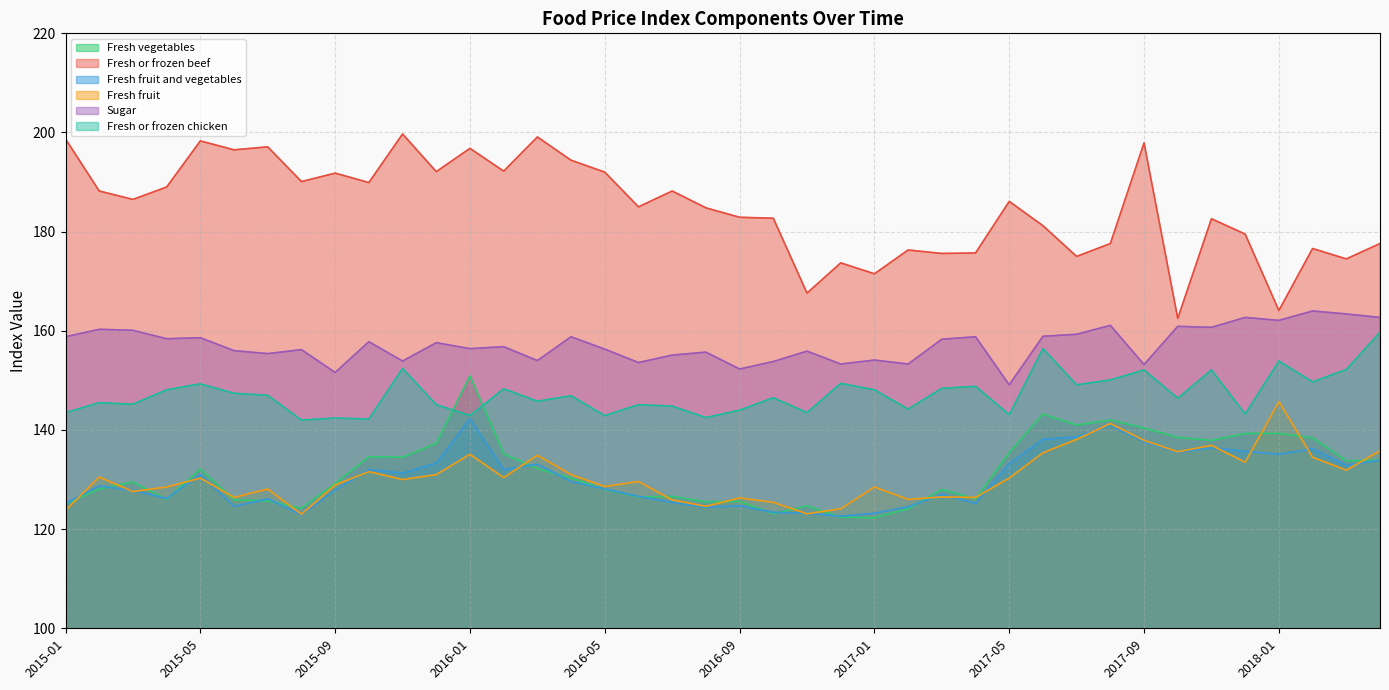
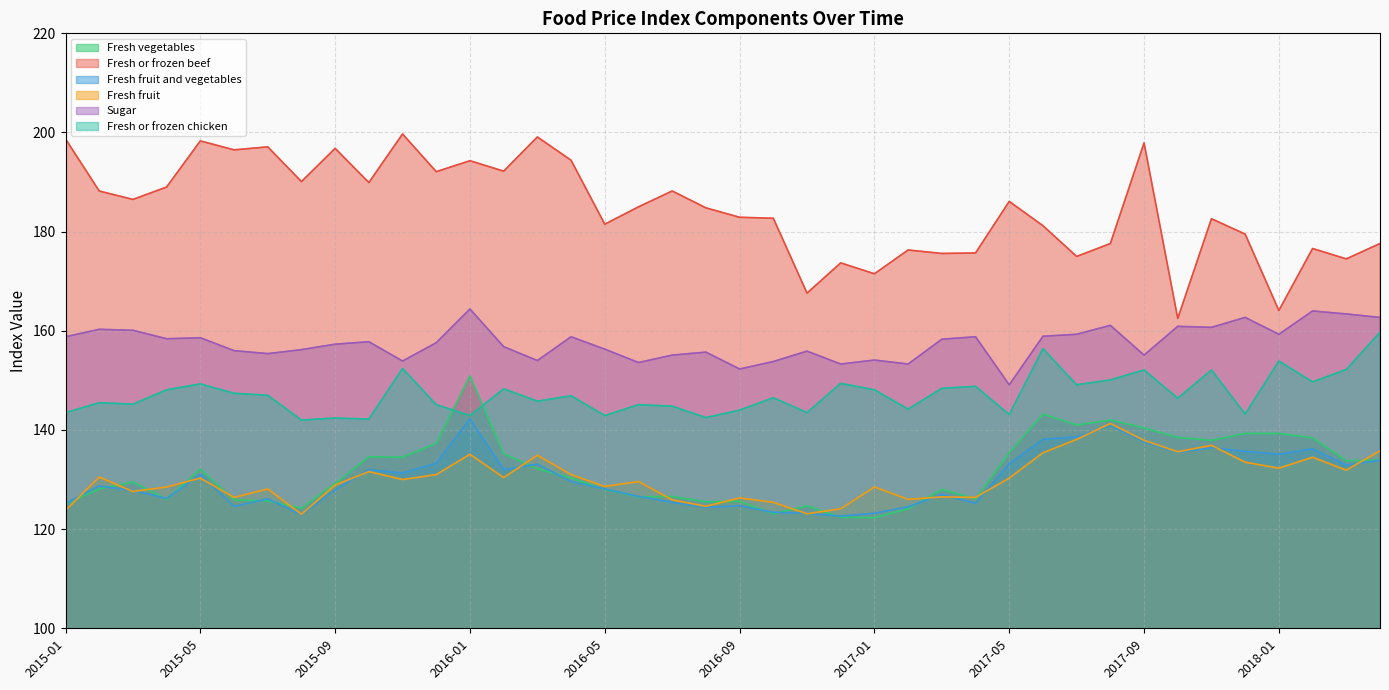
  {
    "Fresh or frozen beef": {
      "2015-01": 199,
      "2015-05": 198,
-     "2015-09": 192,
-     "2016-01": 197,
-     "2016-05": 192,
+     "2015-09": 197,
+     "2016-01": 194,
+     "2016-05": 182,
      "2016-09": 183,
      "2017-01": 172,
      "2017-05": 186,
      "2017-09": 198,
      "2018-01": 164
    },
    "Fresh fruit": {
      "2015-01": 124,
      "2015-05": 130,
      "2016-01": 135,
      "2016-09": 126,
      "2017-01": 129,
      "2017-05": 130,
-     "2018-01": 146
+     "2018-01": 132
    },
    "Sugar": {
      "2015-01": 159,
      "2015-05": 159,
-     "2015-09": 152,
-     "2016-01": 156,
+     "2015-09": 157,
+     "2016-01": 164,
      "2016-05": 156,
      "2016-09": 152,
      "2017-01": 154,
      "2017-05": 149,
-     "2017-09": 153,
-     "2018-01": 162
+     "2017-09": 155,
+     "2018-01": 159
    }
  }
